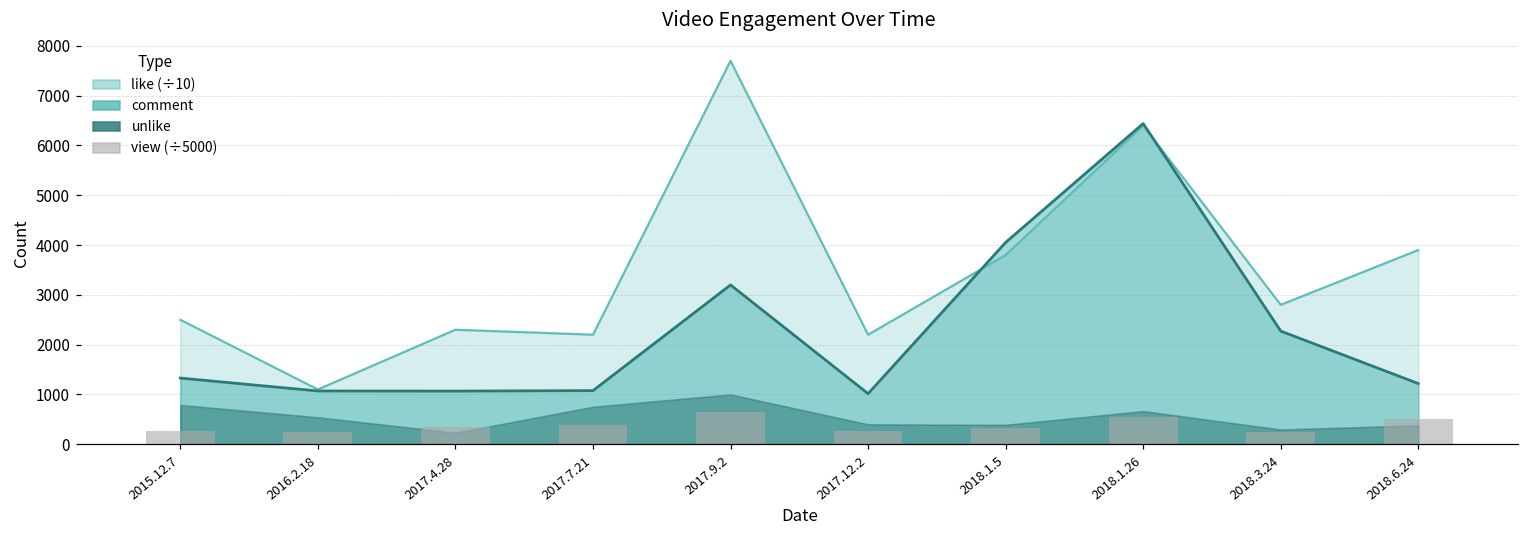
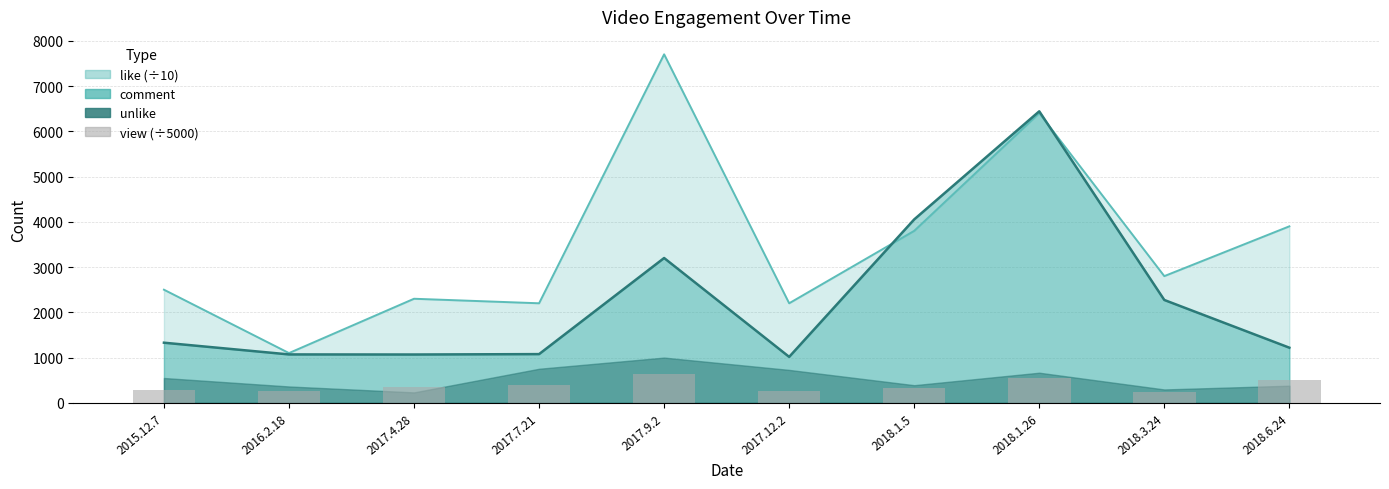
  {
    "unlike": {
-     "2015.12.7": 800,
-     "2016.2.18": 500,
+     "2015.12.7": 500,
+     "2016.2.18": 400,
      "2017.4.28": 200,
      "2017.7.21": 800,
      "2017.9.2": 1000,
-     "2017.12.2": 400,
+     "2017.12.2": 700,
      "2018.1.5": 400,
      "2018.1.26": 700,
      "2018.3.24": 300,
      "2018.6.24": 400
    }
  }
